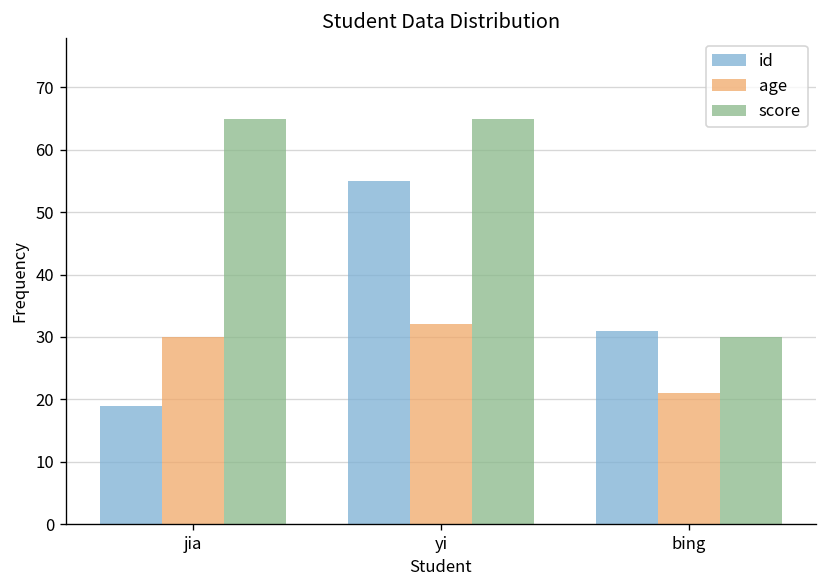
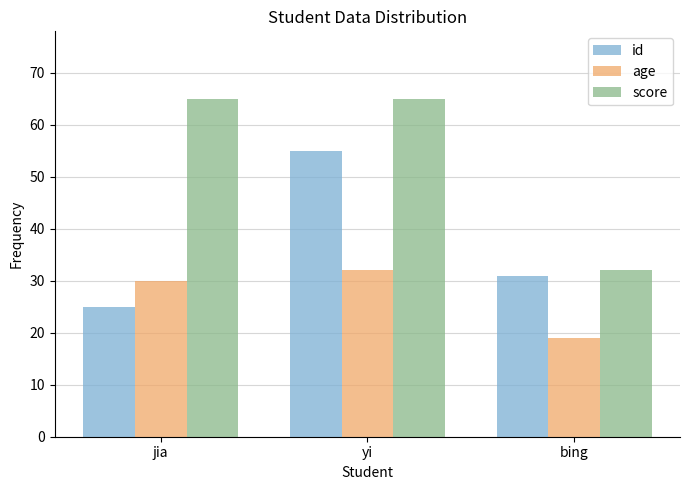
  {
    "id": {
-     "jia": 19,
+     "jia": 25,
      "yi": 55,
      "bing": 31
    },
    "age": {
      "jia": 30,
      "yi": 32,
-     "bing": 21
+     "bing": 19
    },
    "score": {
      "jia": 65,
      "yi": 65,
-     "bing": 30
+     "bing": 32
    }
  }
